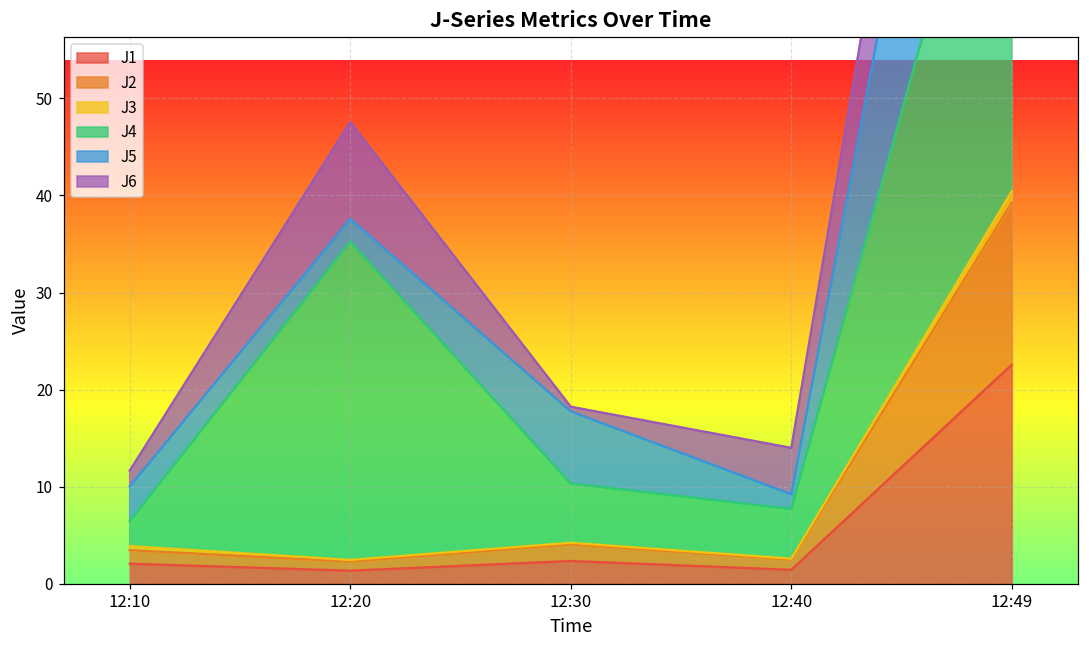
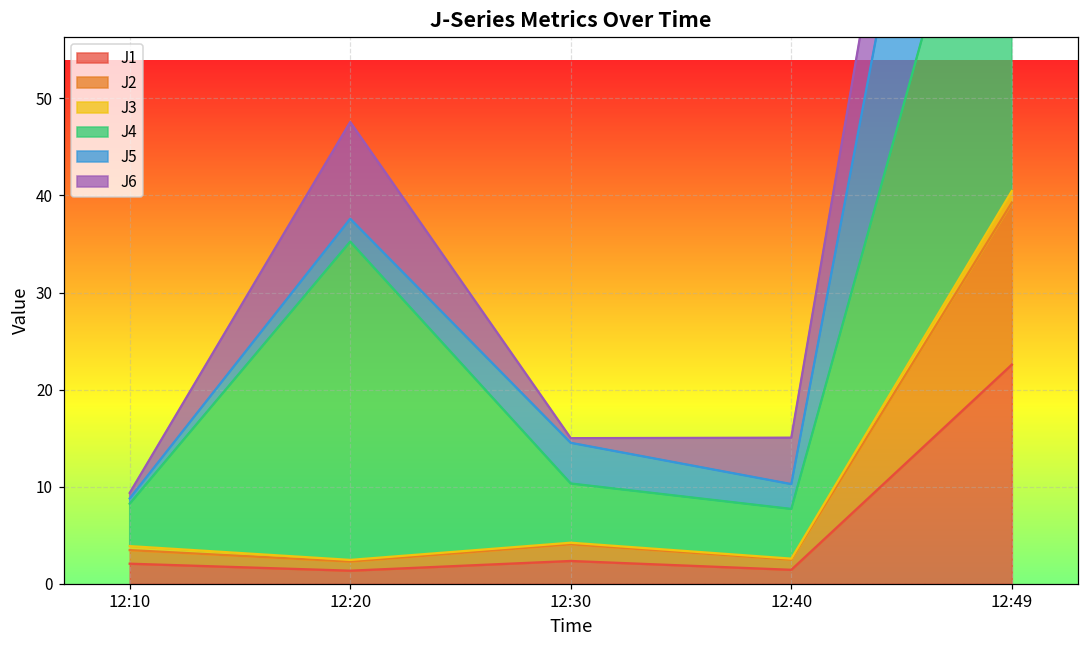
  {
    "J3": {
      "12:10": 0,
      "12:49": 1
    },
    "J4": {
-     "12:10": 3,
+     "12:10": 4,
      "12:20": 33,
      "12:30": 6,
      "12:40": 5
    },
    "J5": {
-     "12:10": 4,
+     "12:10": 1,
      "12:20": 2,
-     "12:30": 7,
-     "12:40": 2
+     "12:30": 4,
+     "12:40": 3
    },
    "J6": {
-     "12:10": 2,
+     "12:10": 1,
      "12:20": 10,
      "12:30": 0,
      "12:40": 5
    }
  }
